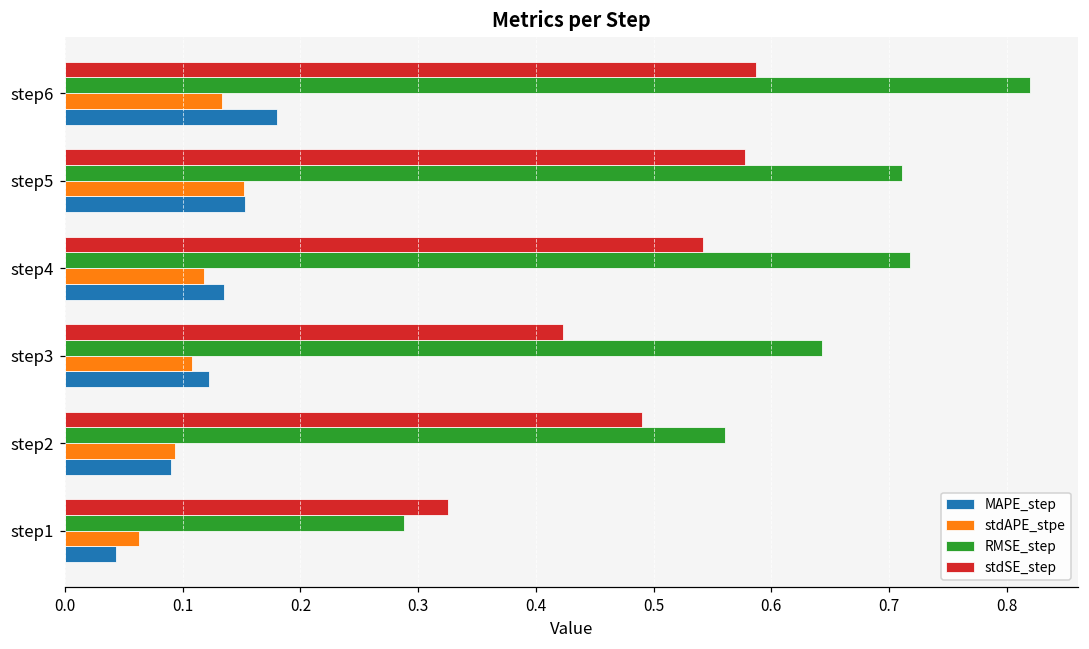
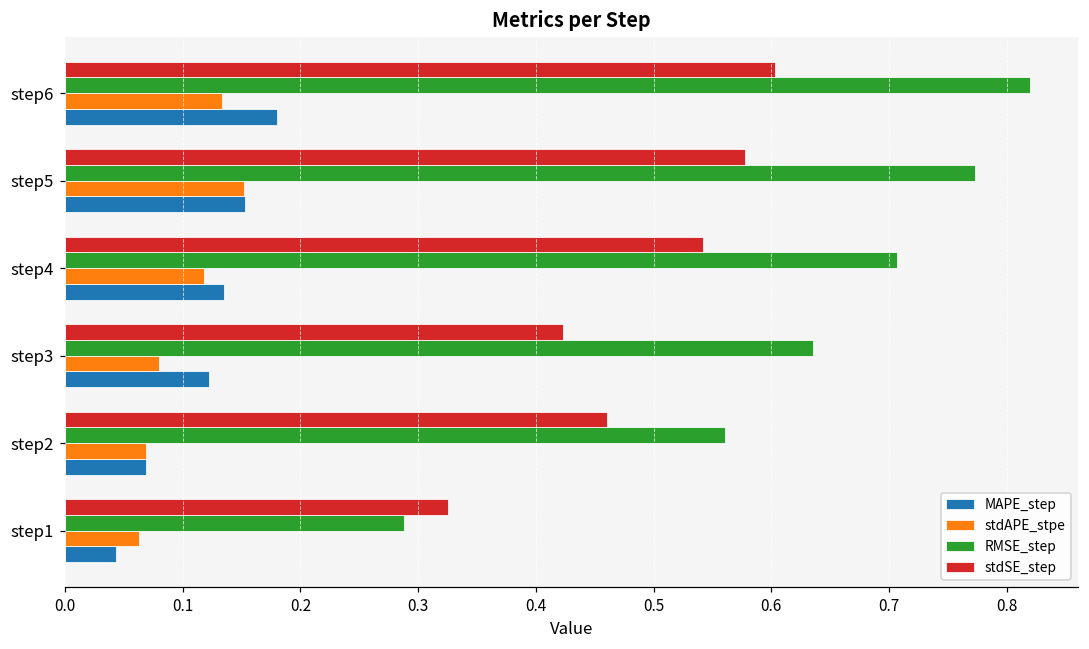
  {
    "MAPE_step": {
      "step6": 0.180,
      "step5": 0.153,
      "step4": 0.135,
      "step3": 0.122,
-     "step2": 0.091,
+     "step2": 0.069,
      "step1": 0.043
    },
    "stdAPE_stpe": {
      "step6": 0.133,
      "step5": 0.152,
      "step4": 0.118,
-     "step3": 0.108,
-     "step2": 0.093,
+     "step3": 0.080,
+     "step2": 0.069,
      "step1": 0.063
    },
    "RMSE_step": {
      "step6": 0.820,
-     "step5": 0.711,
-     "step4": 0.718,
-     "step3": 0.643,
+     "step5": 0.773,
+     "step4": 0.707,
+     "step3": 0.635,
      "step2": 0.561,
      "step1": 0.288
    },
    "stdSE_step": {
-     "step6": 0.587,
+     "step6": 0.603,
      "step5": 0.578,
      "step4": 0.542,
      "step3": 0.423,
-     "step2": 0.491,
+     "step2": 0.461,
      "step1": 0.326
    }
  }
